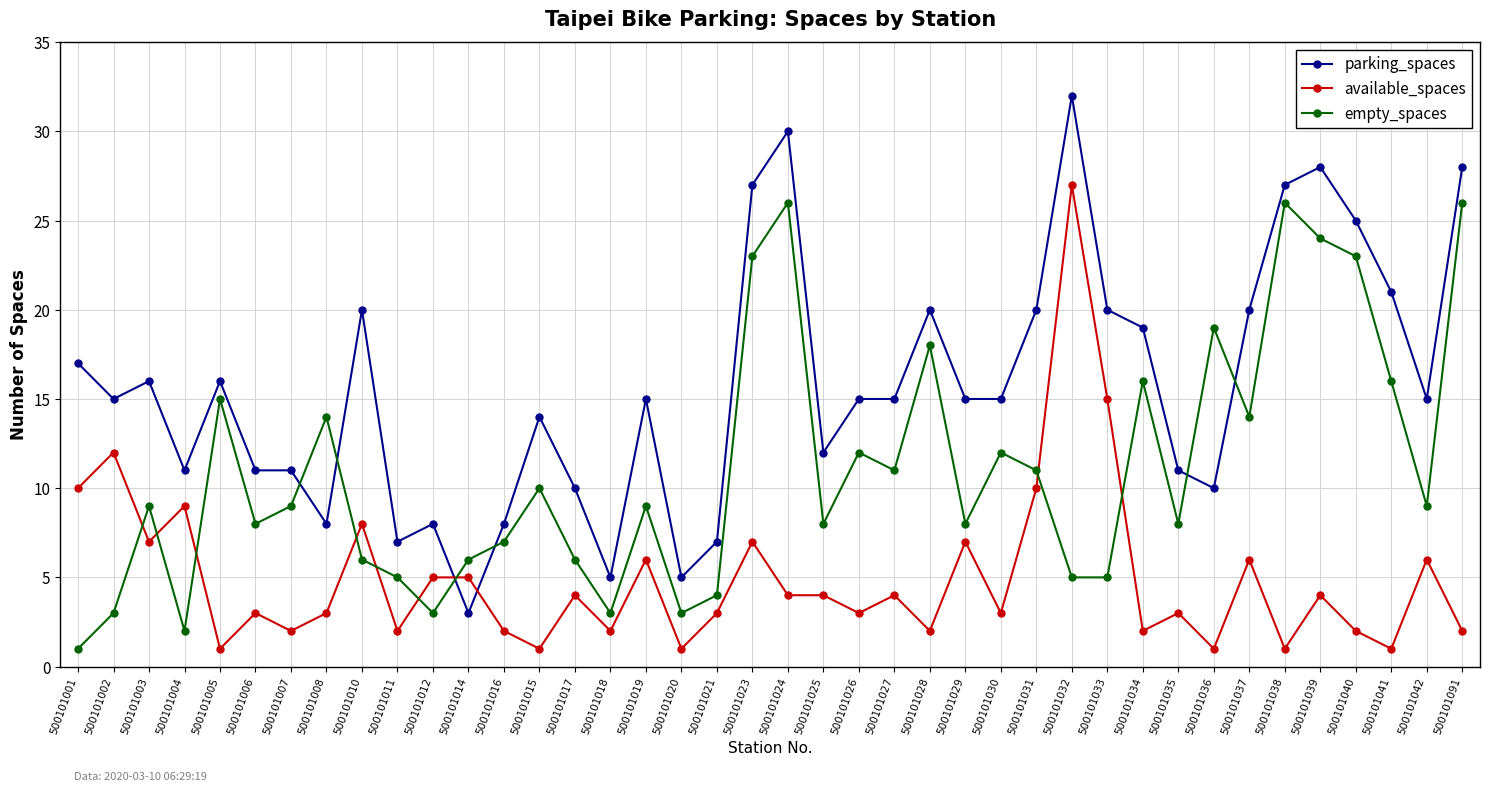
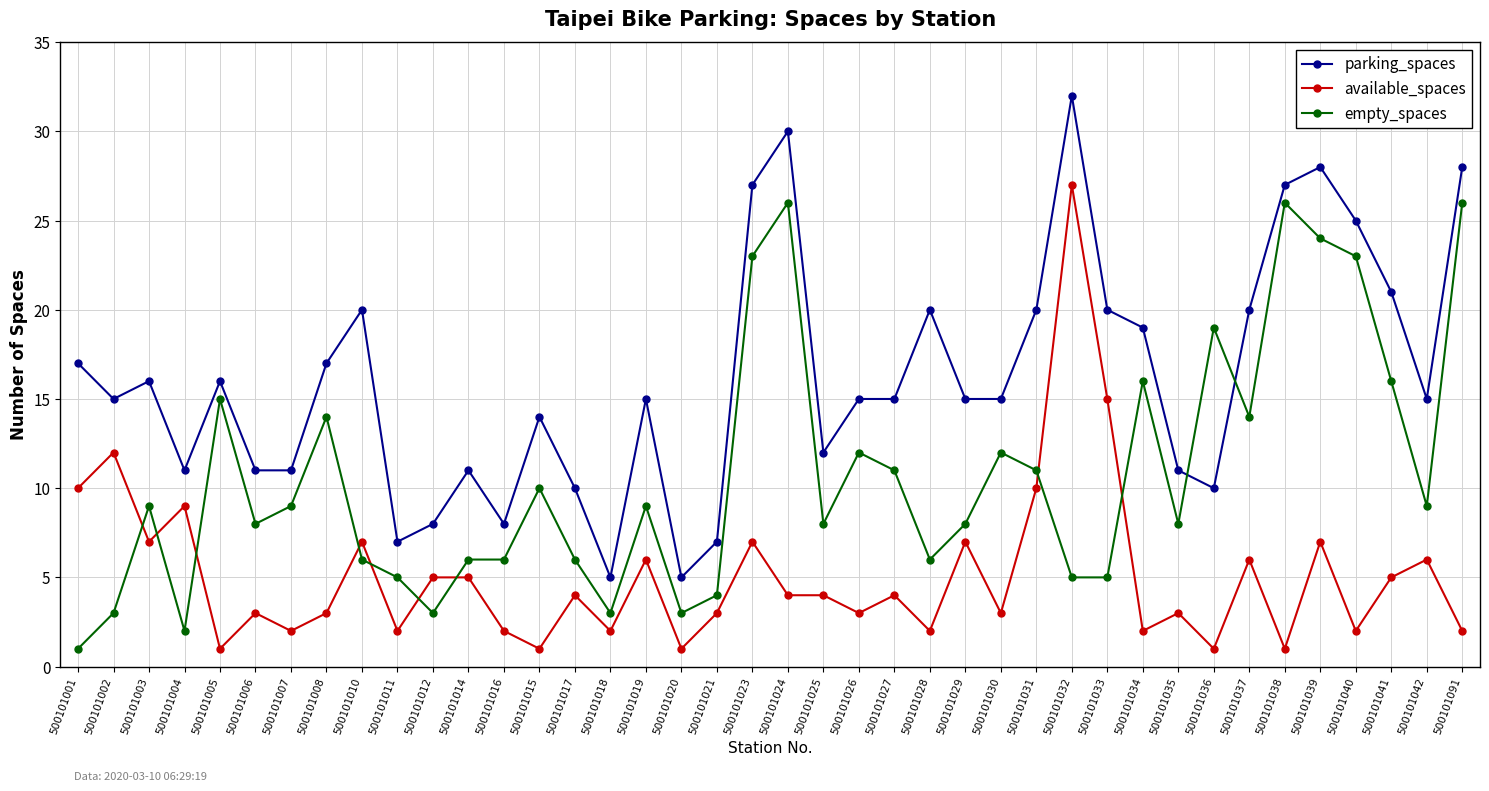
  {
    "parking_spaces": {
      "500101001": 17,
      "500101002": 15,
      "500101003": 16,
      "500101004": 11,
      "500101005": 16,
      "500101006": 11,
      "500101007": 11,
-     "500101008": 8,
+     "500101008": 17,
      "500101010": 20,
      "500101011": 7,
      "500101012": 8,
-     "500101014": 3,
+     "500101014": 11,
      "500101016": 8,
      "500101015": 14,
      "500101017": 10,
      "500101018": 5,
      "500101019": 15,
      "500101020": 5,
      "500101021": 7,
      "500101023": 27,
      "500101024": 30,
      "500101025": 12,
      "500101026": 15,
      "500101027": 15,
      "500101028": 20,
      "500101029": 15,
      "500101030": 15,
      "500101031": 20,
      "500101032": 32,
      "500101033": 20,
      "500101034": 19,
      "500101035": 11,
      "500101036": 10,
      "500101037": 20,
      "500101038": 27,
      "500101039": 28,
      "500101040": 25,
      "500101041": 21,
      "500101042": 15,
      "500101091": 28
    },
    "available_spaces": {
      "500101001": 10,
      "500101002": 12,
      "500101003": 7,
      "500101004": 9,
      "500101005": 1,
      "500101006": 3,
      "500101007": 2,
      "500101008": 3,
-     "500101010": 8,
+     "500101010": 7,
      "500101011": 2,
      "500101012": 5,
      "500101014": 5,
      "500101016": 2,
      "500101015": 1,
      "500101017": 4,
      "500101018": 2,
      "500101019": 6,
      "500101020": 1,
      "500101021": 3,
      "500101023": 7,
      "500101024": 4,
      "500101025": 4,
      "500101026": 3,
      "500101027": 4,
      "500101028": 2,
      "500101029": 7,
      "500101030": 3,
      "500101031": 10,
      "500101032": 27,
      "500101033": 15,
      "500101034": 2,
      "500101035": 3,
      "500101036": 1,
      "500101037": 6,
      "500101038": 1,
-     "500101039": 4,
+     "500101039": 7,
      "500101040": 2,
-     "500101041": 1,
+     "500101041": 5,
      "500101042": 6,
      "500101091": 2
    },
    "empty_spaces": {
      "500101001": 1,
      "500101002": 3,
      "500101003": 9,
      "500101004": 2,
      "500101005": 15,
      "500101006": 8,
      "500101007": 9,
      "500101008": 14,
      "500101010": 6,
      "500101011": 5,
      "500101012": 3,
      "500101014": 6,
-     "500101016": 7,
+     "500101016": 6,
      "500101015": 10,
      "500101017": 6,
      "500101018": 3,
      "500101019": 9,
      "500101020": 3,
      "500101021": 4,
      "500101023": 23,
      "500101024": 26,
      "500101025": 8,
      "500101026": 12,
      "500101027": 11,
-     "500101028": 18,
+     "500101028": 6,
      "500101029": 8,
      "500101030": 12,
      "500101031": 11,
      "500101032": 5,
      "500101033": 5,
      "500101034": 16,
      "500101035": 8,
      "500101036": 19,
      "500101037": 14,
      "500101038": 26,
      "500101039": 24,
      "500101040": 23,
      "500101041": 16,
      "500101042": 9,
      "500101091": 26
    }
  }
